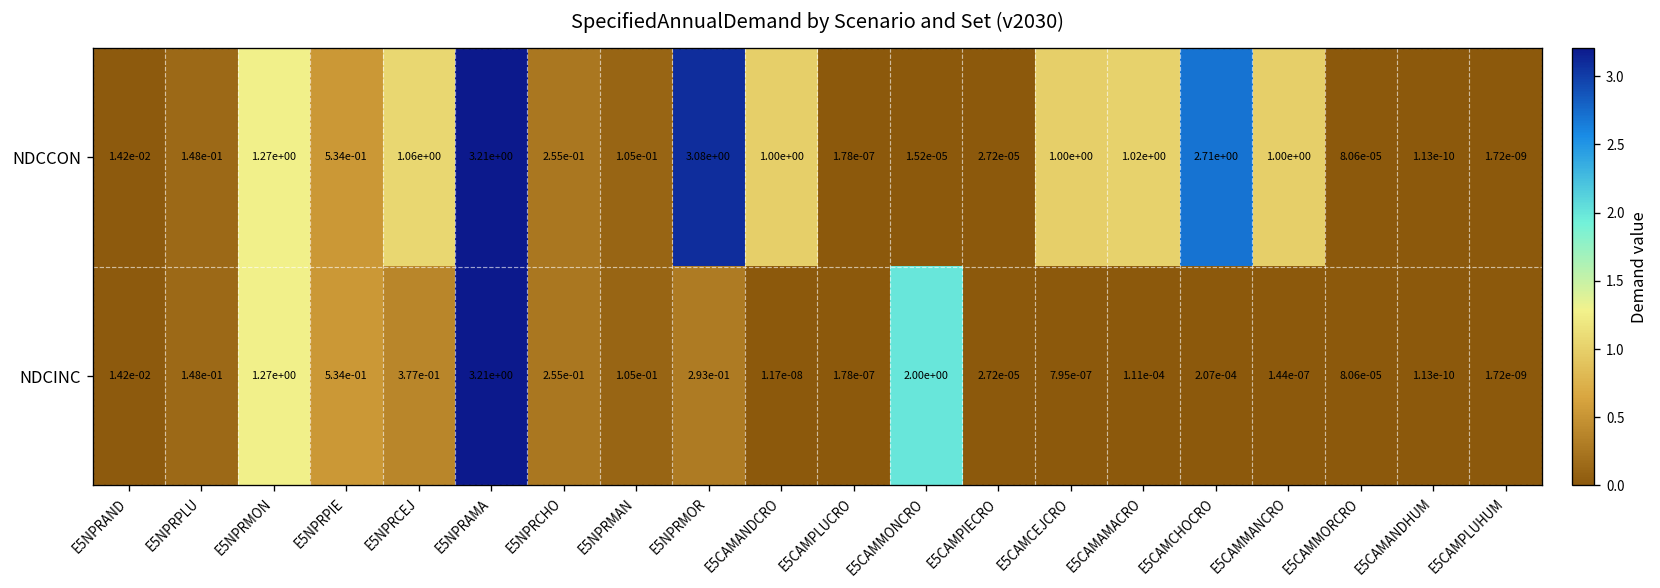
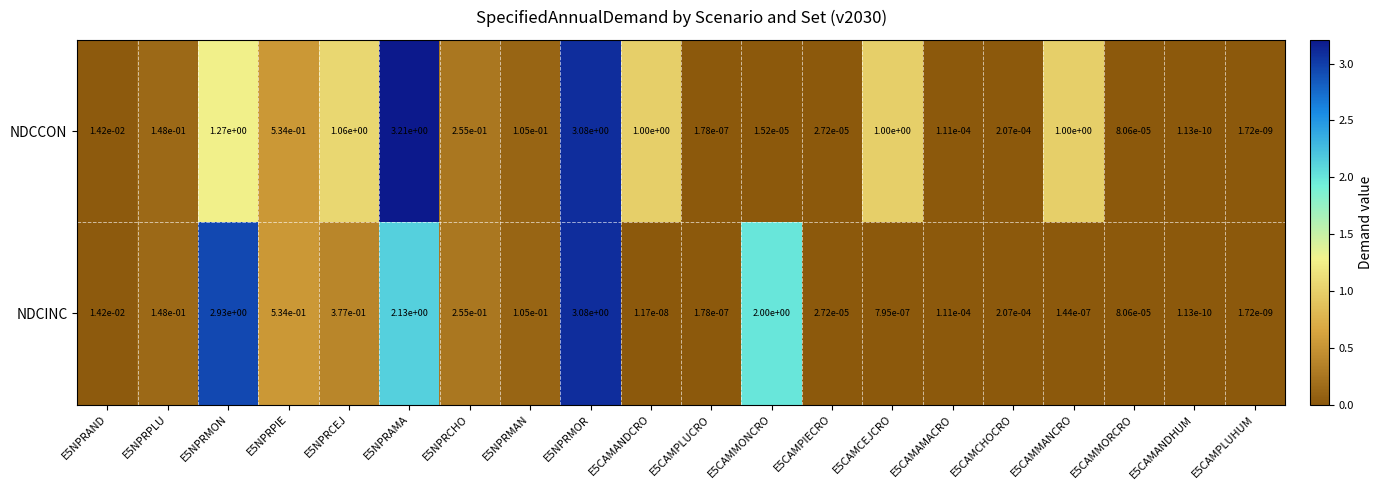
  {
    "NDCCON": {
      "E5NPRAND": "1.42e-02",
      "E5NPRPLU": "1.48e-01",
      "E5NPRMON": "1.27e+00",
      "E5NPRPIE": "5.34e-01",
      "E5NPRCEJ": "1.06e+00",
      "E5NPRAMA": "3.21e+00",
      "E5NPRCHO": "2.55e-01",
      "E5NPRMAN": "1.05e-01",
      "E5NPRMOR": "3.08e+00",
      "E5CAMANDCRO": "1.00e+00",
      "E5CAMPLUCRO": "1.78e-07",
      "E5CAMMONCRO": "1.52e-05",
      "E5CAMPIECRO": "2.72e-05",
      "E5CAMCEJCRO": "1.00e+00",
-     "E5CAMAMACRO": "1.02e+00",
-     "E5CAMCHOCRO": "2.71e+00",
+     "E5CAMAMACRO": "1.11e-04",
+     "E5CAMCHOCRO": "2.07e-04",
      "E5CAMMANCRO": "1.00e+00",
      "E5CAMMORCRO": "8.06e-05",
      "E5CAMANDHUM": "1.13e-10",
      "E5CAMPLUHUM": "1.72e-09"
    },
    "NDCINC": {
      "E5NPRAND": "1.42e-02",
      "E5NPRPLU": "1.48e-01",
-     "E5NPRMON": "1.27e+00",
+     "E5NPRMON": "2.93e+00",
      "E5NPRPIE": "5.34e-01",
      "E5NPRCEJ": "3.77e-01",
-     "E5NPRAMA": "3.21e+00",
+     "E5NPRAMA": "2.13e+00",
      "E5NPRCHO": "2.55e-01",
      "E5NPRMAN": "1.05e-01",
-     "E5NPRMOR": "2.93e-01",
+     "E5NPRMOR": "3.08e+00",
      "E5CAMANDCRO": "1.17e-08",
      "E5CAMPLUCRO": "1.78e-07",
      "E5CAMMONCRO": "2.00e+00",
      "E5CAMPIECRO": "2.72e-05",
      "E5CAMCEJCRO": "7.95e-07",
      "E5CAMAMACRO": "1.11e-04",
      "E5CAMCHOCRO": "2.07e-04",
      "E5CAMMANCRO": "1.44e-07",
      "E5CAMMORCRO": "8.06e-05",
      "E5CAMANDHUM": "1.13e-10",
      "E5CAMPLUHUM": "1.72e-09"
    }
  }
